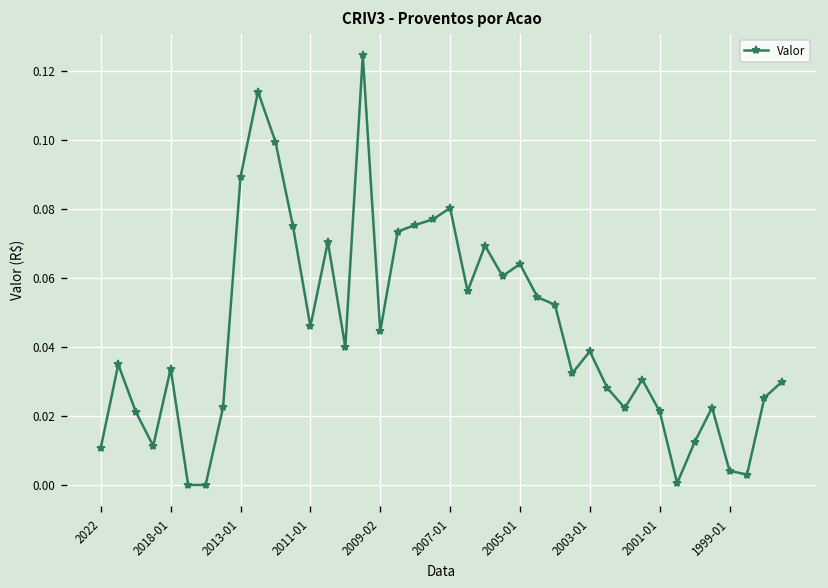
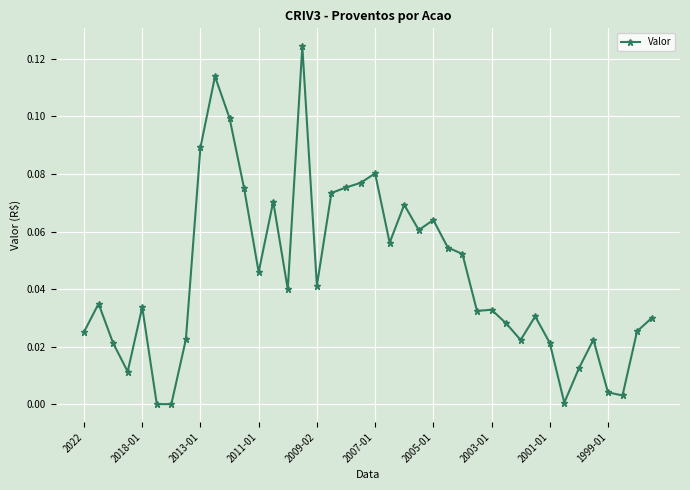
  {
-   "2022": 0.011,
+   "2022": 0.025,
    "2018-01": 0.034,
    "2013-01": 0.089,
    "2011-01": 0.046,
-   "2009-02": 0.045,
+   "2009-02": 0.041,
    "2007-01": 0.080,
    "2005-01": 0.064,
-   "2003-01": 0.039,
+   "2003-01": 0.033,
    "2001-01": 0.021,
    "1999-01": 0.004
  }
